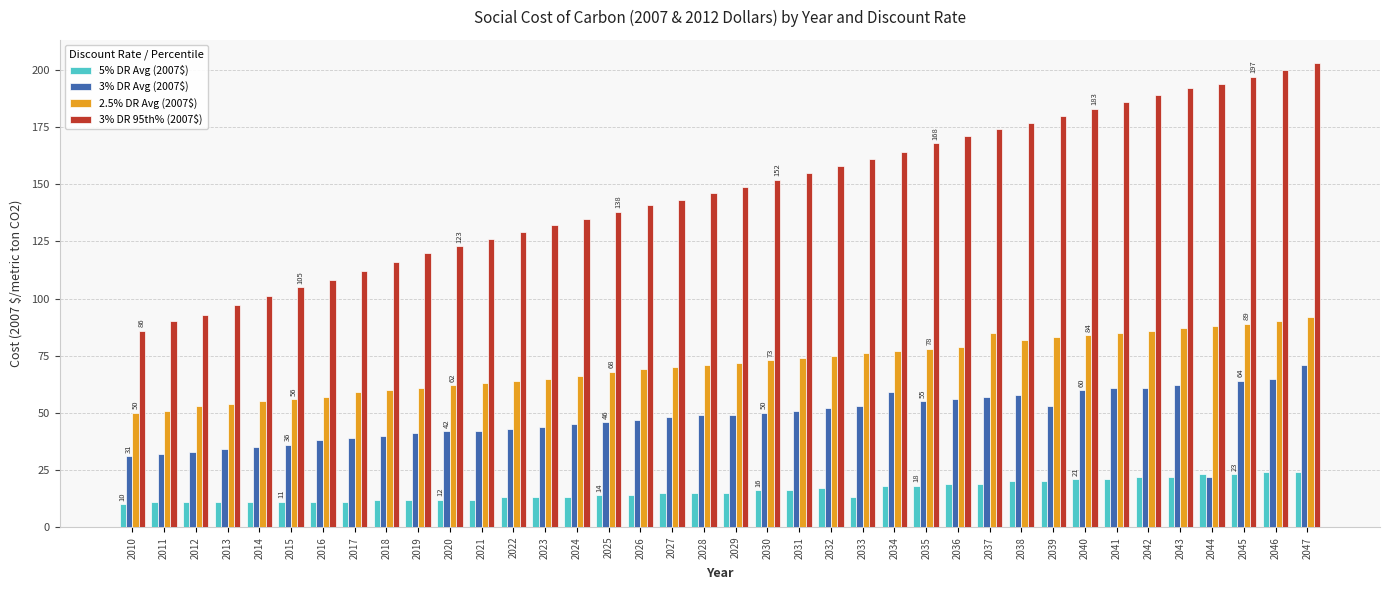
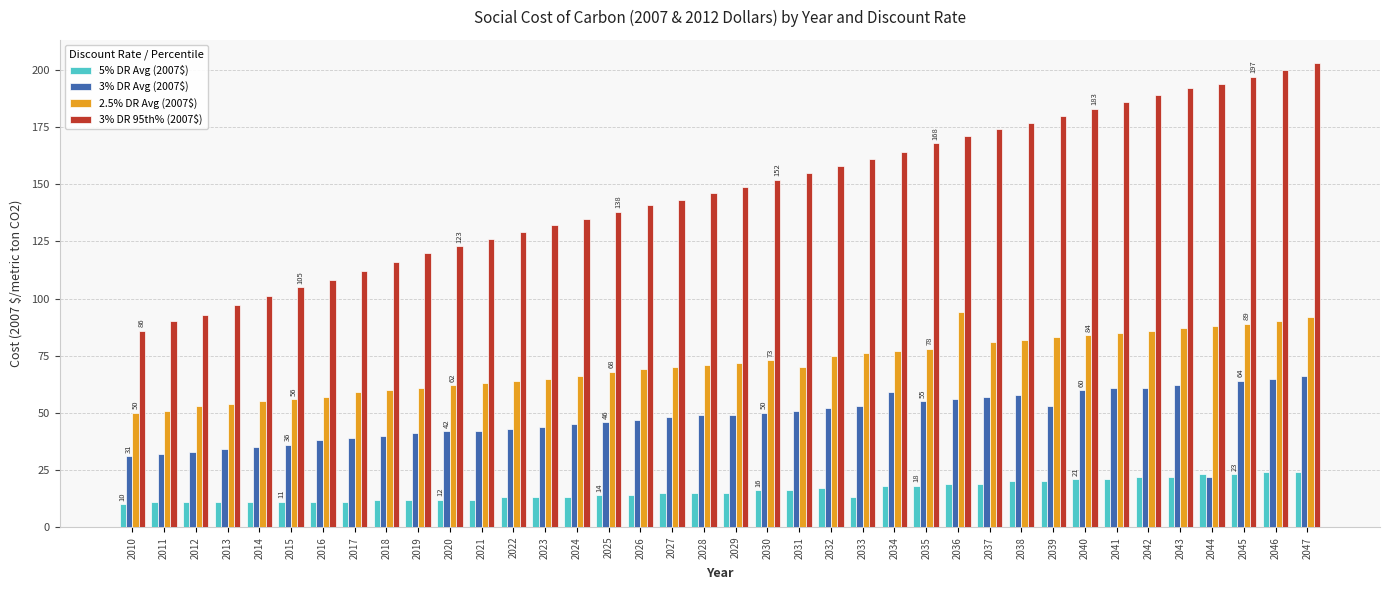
  {
    "5% DR Avg (2007$)": {
      "2010": 10,
      "2015": 11,
      "2020": 12,
      "2025": 14,
      "2030": 16,
      "2035": 18,
      "2040": 21,
      "2045": 23
    },
    "3% DR Avg (2007$)": {
      "2011": 32,
      "2012": 33,
      "2013": 34,
      "2014": 35,
      "2016": 38,
      "2017": 39,
      "2018": 40,
      "2019": 41,
      "2022": 43,
      "2023": 44,
      "2024": 45,
      "2026": 47,
      "2027": 48,
      "2028": 49,
      "2029": 49,
      "2031": 51,
      "2032": 52,
      "2033": 53,
      "2034": 59,
      "2036": 56,
      "2037": 57,
      "2038": 58,
      "2039": 53,
      "2041": 61,
      "2042": 61,
      "2043": 62,
      "2044": 22,
      "2046": 65,
-     "2047": 71
+     "2047": 66
    },
    "2.5% DR Avg (2007$)": {
      "2011": 51,
      "2012": 53,
      "2013": 54,
      "2014": 55,
      "2016": 57,
      "2017": 59,
      "2018": 60,
      "2019": 61,
      "2021": 63,
      "2022": 64,
      "2023": 65,
      "2024": 66,
      "2026": 69,
      "2027": 70,
      "2028": 71,
      "2029": 72,
-     "2031": 74,
+     "2031": 70,
      "2032": 75,
      "2033": 76,
      "2034": 77,
-     "2036": 79,
-     "2037": 85,
+     "2036": 94,
+     "2037": 81,
      "2038": 82,
      "2039": 83,
      "2041": 85,
      "2042": 86,
      "2043": 87,
      "2044": 88,
      "2046": 90,
      "2047": 92
    },
    "3% DR 95th% (2007$)": {
      "2010": 86,
      "2015": 105,
      "2020": 123,
      "2025": 138,
      "2030": 152,
      "2035": 168,
      "2040": 183,
      "2045": 197
    }
  }
